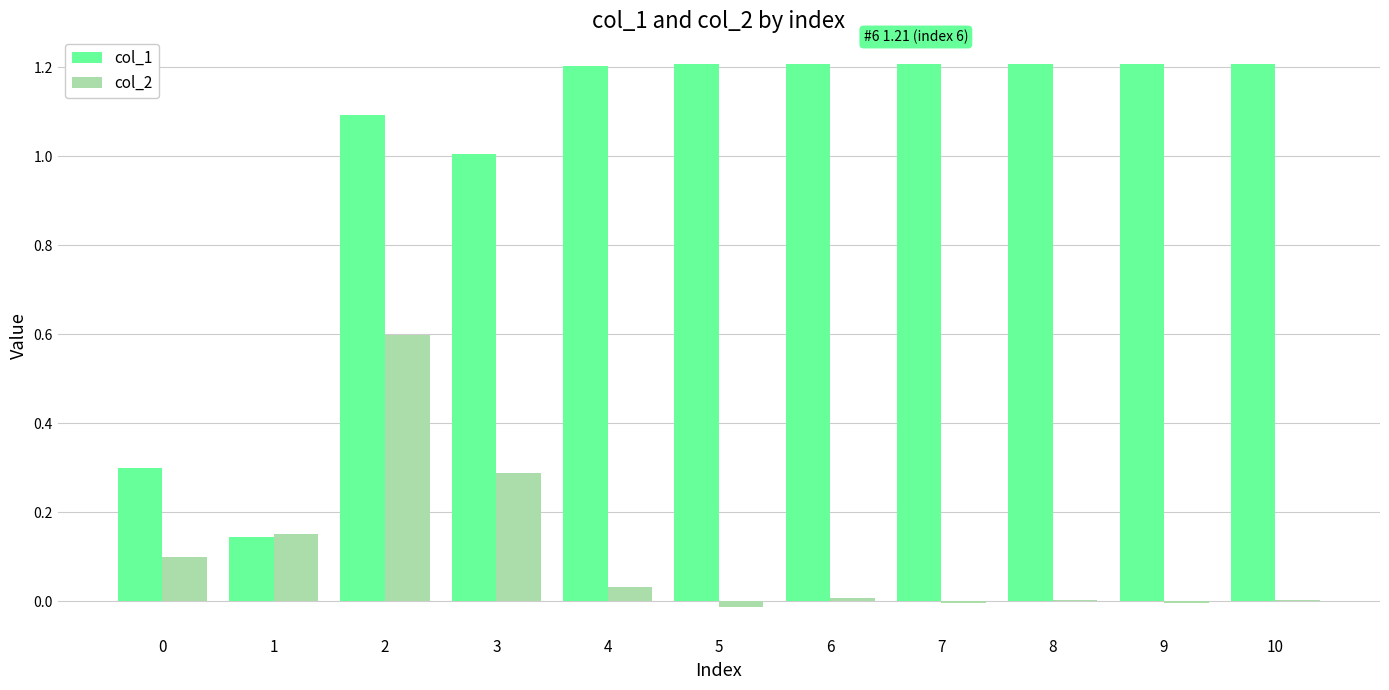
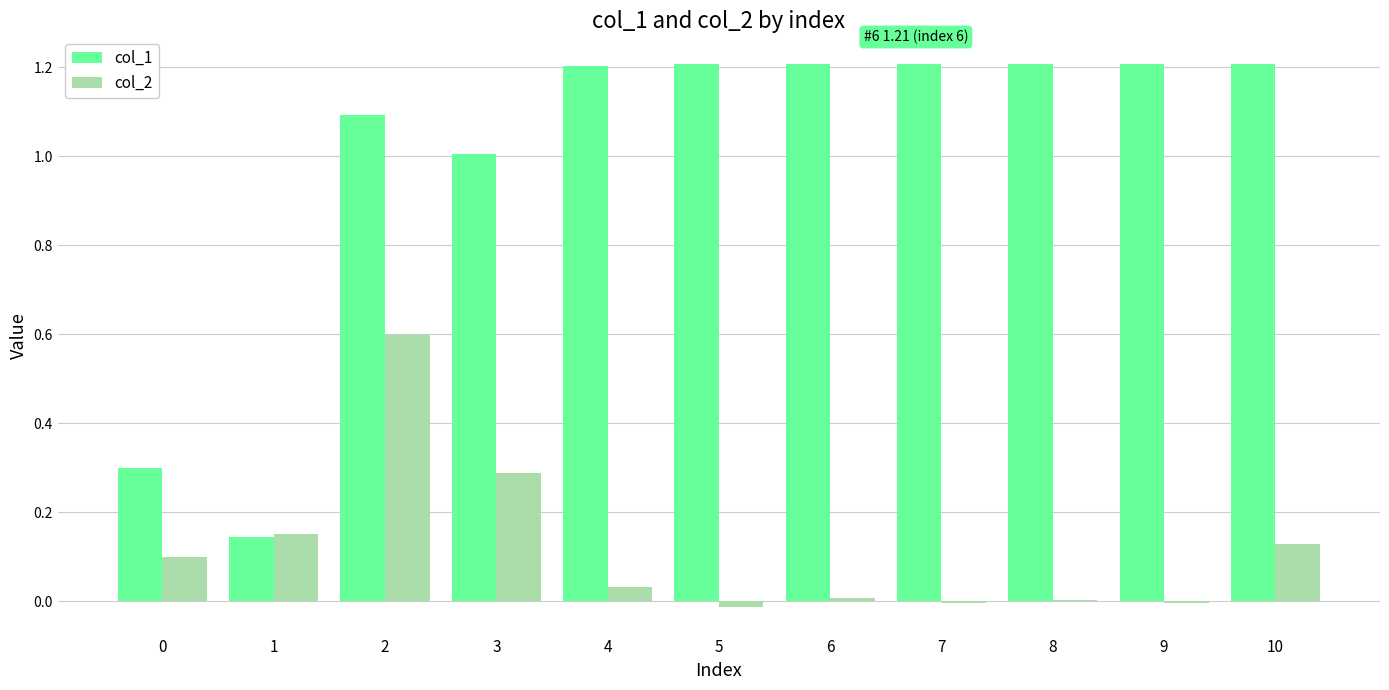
  {
    "col_1": {
      "0": 0.30,
      "1": 0.14,
      "2": 1.09,
      "3": 1.01,
      "4": 1.20,
      "5": 1.21,
      "6": 1.21,
      "8": 1.21,
      "9": 1.21,
      "10": 1.21
    },
    "col_2": {
      "0": 0.10,
      "1": 0.15,
      "2": 0.60,
      "3": 0.29,
      "4": 0.03,
      "5": -0.01,
      "6": 0.01,
-     "10": 0.00
+     "10": 0.13
    }
  }
